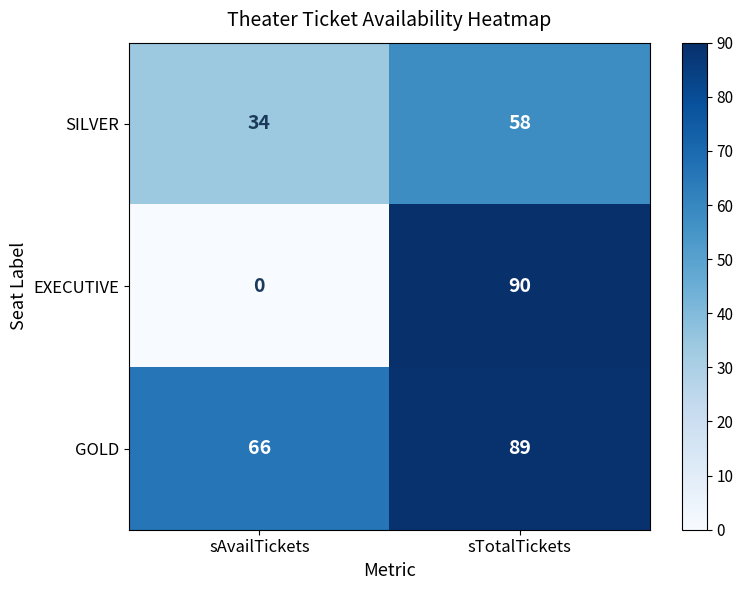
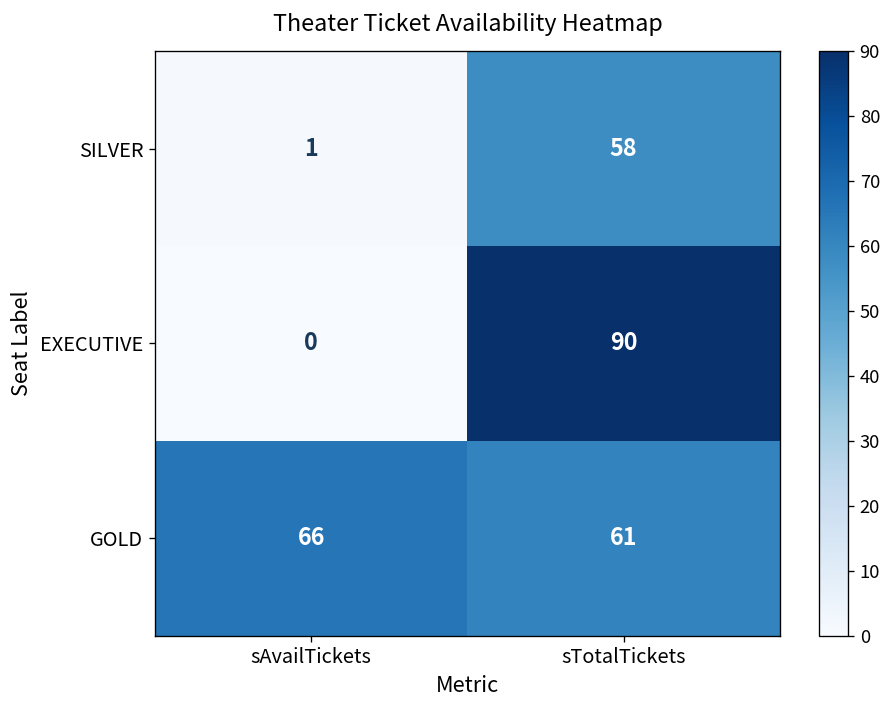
  {
    "SILVER": {
-     "sAvailTickets": 34,
+     "sAvailTickets": 1,
      "sTotalTickets": 58
    },
    "EXECUTIVE": {
      "sAvailTickets": 0,
      "sTotalTickets": 90
    },
    "GOLD": {
      "sAvailTickets": 66,
-     "sTotalTickets": 89
+     "sTotalTickets": 61
    }
  }
